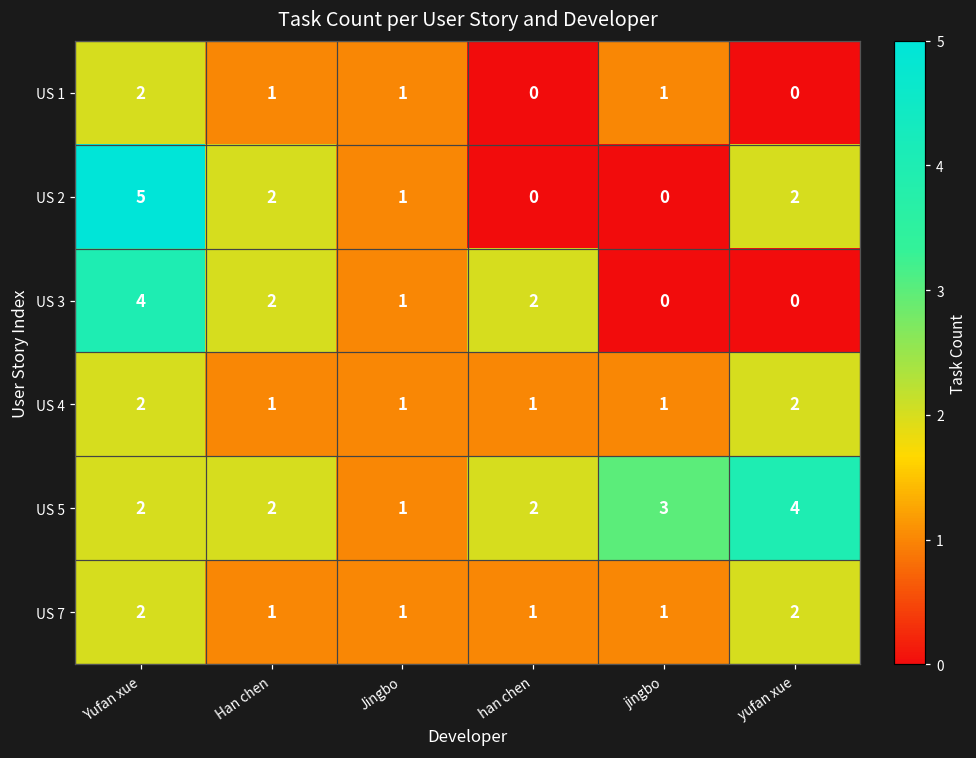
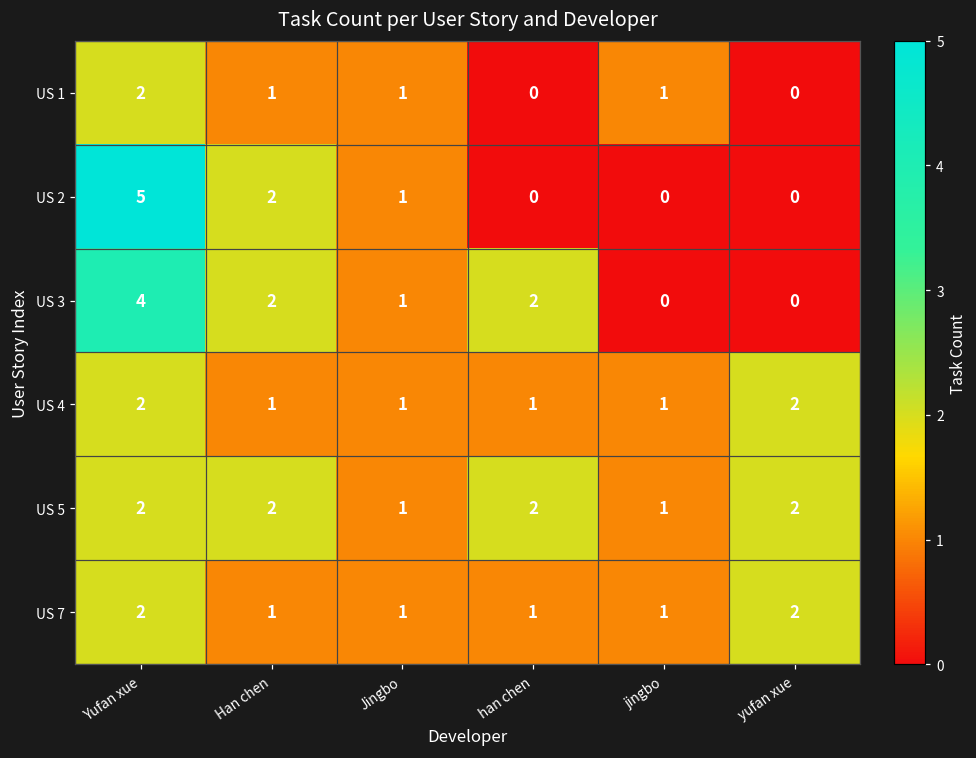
  {
    "US 1": {
      "Yufan xue": 2,
      "Han chen": 1,
      "Jingbo": 1,
      "han chen": 0,
      "jingbo": 1,
      "yufan xue": 0
    },
    "US 2": {
      "Yufan xue": 5,
      "Han chen": 2,
      "Jingbo": 1,
      "han chen": 0,
      "jingbo": 0,
-     "yufan xue": 2
+     "yufan xue": 0
    },
    "US 3": {
      "Yufan xue": 4,
      "Han chen": 2,
      "Jingbo": 1,
      "han chen": 2,
      "jingbo": 0,
      "yufan xue": 0
    },
    "US 4": {
      "Yufan xue": 2,
      "Han chen": 1,
      "Jingbo": 1,
      "han chen": 1,
      "jingbo": 1,
      "yufan xue": 2
    },
    "US 5": {
      "Yufan xue": 2,
      "Han chen": 2,
      "Jingbo": 1,
      "han chen": 2,
-     "jingbo": 3,
-     "yufan xue": 4
+     "jingbo": 1,
+     "yufan xue": 2
    },
    "US 7": {
      "Yufan xue": 2,
      "Han chen": 1,
      "Jingbo": 1,
      "han chen": 1,
      "jingbo": 1,
      "yufan xue": 2
    }
  }
